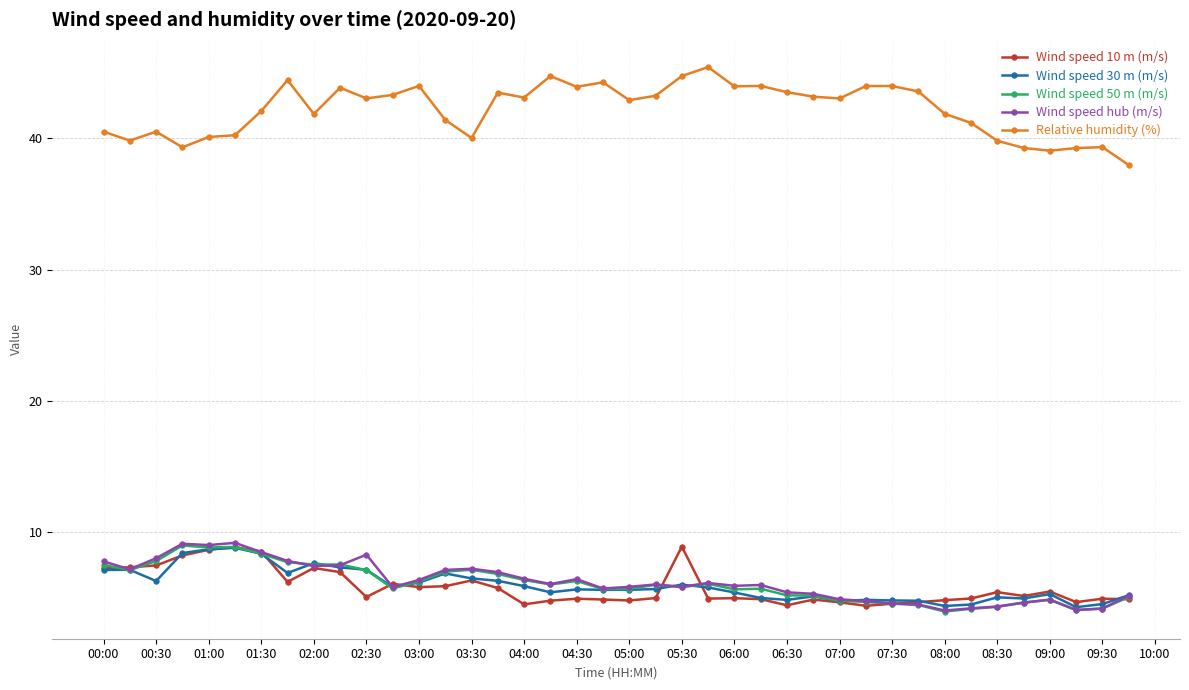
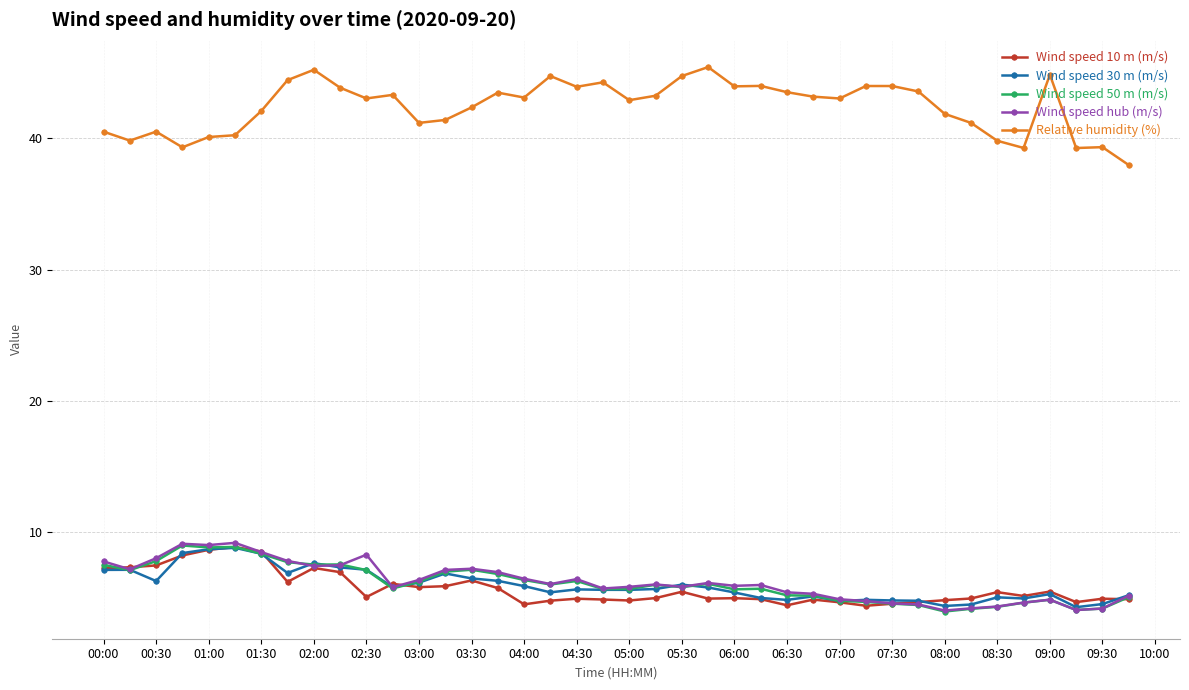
  {
    "Wind speed 10 m (m/s)": {
      "00:30": 7.5,
      "02:30": 5.1,
      "03:00": 5.8,
      "04:00": 4.5,
      "04:30": 4.9,
      "05:00": 4.8,
-     "05:30": 8.9,
+     "05:30": 5.5,
      "06:00": 5.0,
      "06:30": 4.4,
      "08:00": 4.8,
      "08:30": 5.4,
      "09:30": 4.9
    },
    "Wind speed 30 m (m/s)": {
      "00:30": 6.3,
      "04:00": 5.9,
      "04:30": 5.6,
      "06:00": 5.4,
      "06:30": 4.8,
      "07:30": 4.8,
      "08:00": 4.4,
      "08:30": 5.0,
      "09:30": 4.5
    },
    "Wind speed 50 m (m/s)": {
      "00:00": 7.5,
      "00:30": 7.8,
      "06:00": 5.6,
      "06:30": 5.2
    },
    "Wind speed hub (m/s)": {
      "00:00": 7.8,
      "00:30": 8.0,
      "02:30": 8.3,
      "06:00": 5.9,
      "06:30": 5.4
    },
    "Relative humidity (%)": {
      "00:00": 40.5,
      "00:30": 40.5,
      "01:00": 40.1,
      "01:30": 42.1,
-     "02:00": 41.9,
+     "02:00": 45.2,
      "02:30": 43.0,
-     "03:00": 44.0,
-     "03:30": 40.0,
+     "03:00": 41.2,
+     "03:30": 42.4,
      "04:00": 43.1,
      "04:30": 43.9,
      "05:00": 42.9,
      "05:30": 44.8,
      "06:00": 44.0,
      "06:30": 43.5,
      "07:00": 43.0,
      "07:30": 44.0,
      "08:00": 41.9,
      "08:30": 39.8,
-     "09:00": 39.1,
+     "09:00": 44.9,
      "09:30": 39.3
    }
  }
